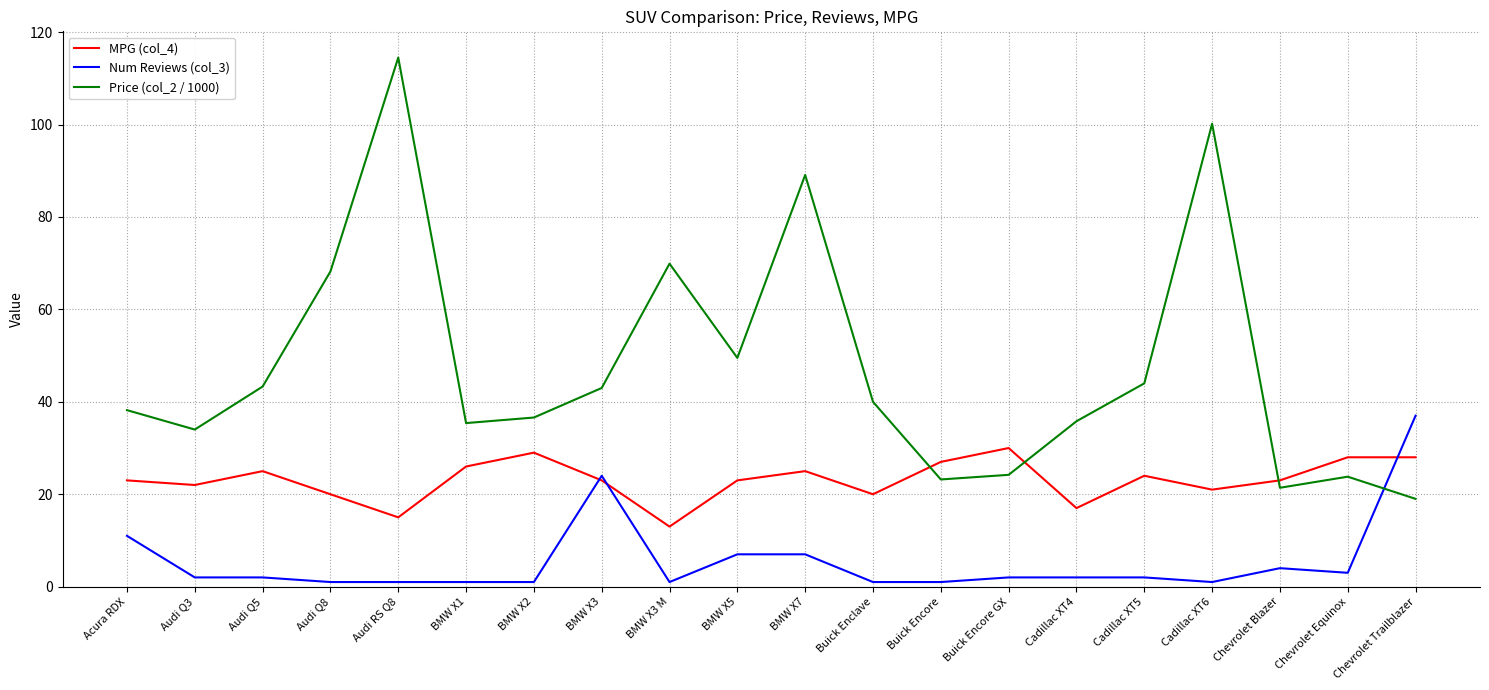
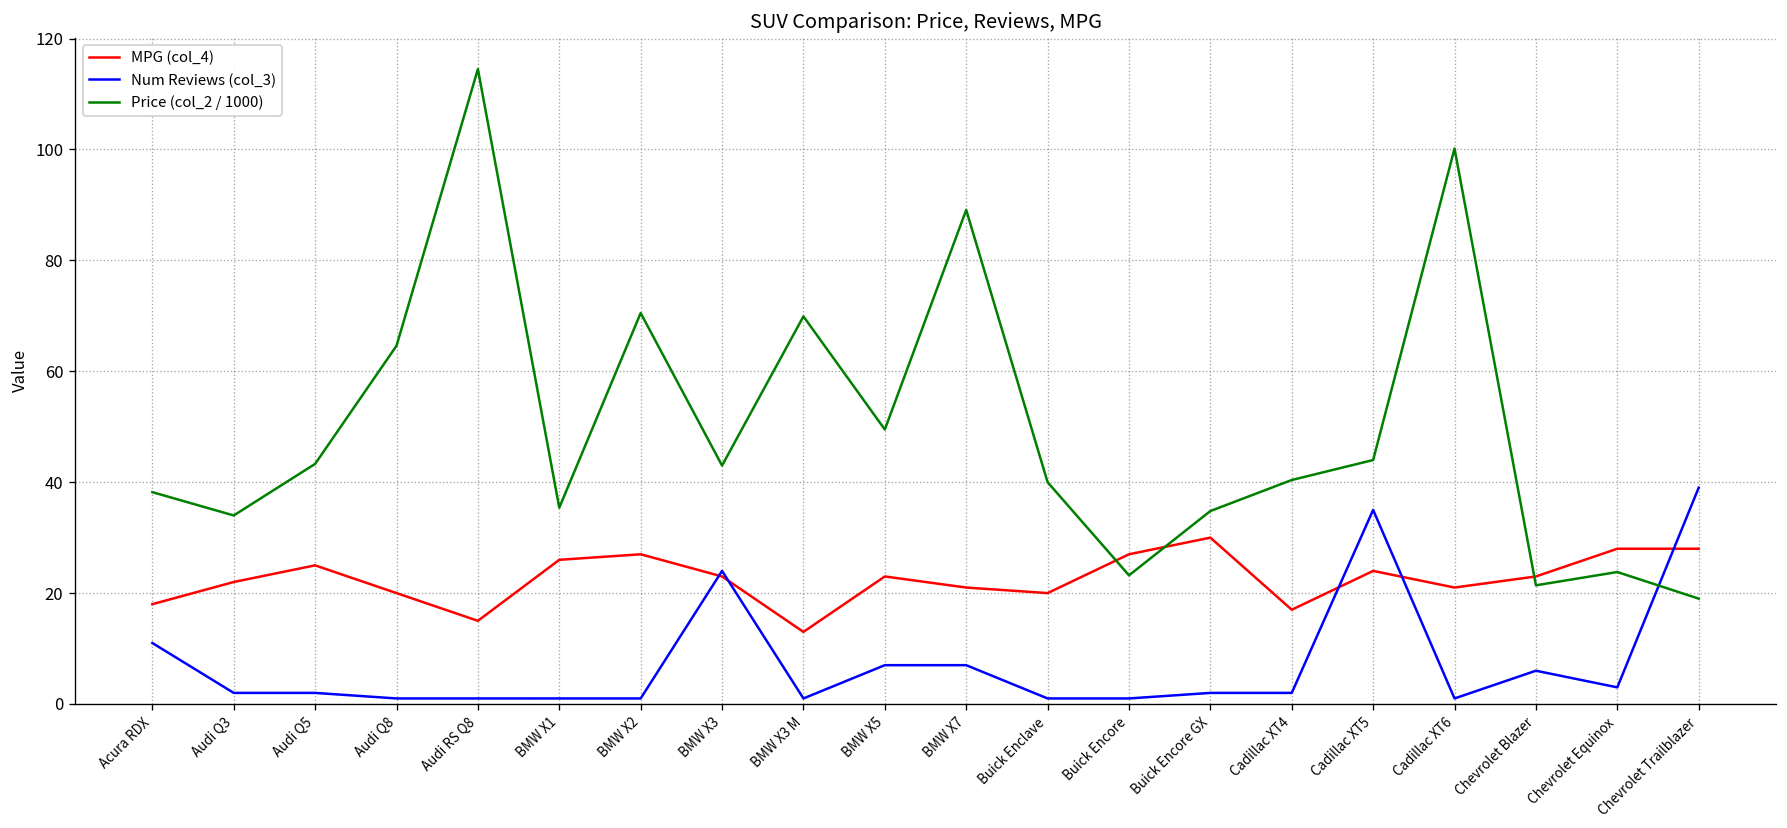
  {
    "MPG (col_4)": {
-     "Acura RDX": 23,
+     "Acura RDX": 18,
      "Audi Q3": 22,
      "Audi Q5": 25,
      "Audi Q8": 20,
      "Audi RS Q8": 15,
      "BMW X1": 26,
-     "BMW X2": 29,
+     "BMW X2": 27,
      "BMW X3": 23,
      "BMW X3 M": 13,
      "BMW X5": 23,
-     "BMW X7": 25,
+     "BMW X7": 21,
      "Buick Enclave": 20,
      "Buick Encore": 27,
      "Buick Encore GX": 30,
      "Cadillac XT4": 17,
      "Cadillac XT5": 24,
      "Cadillac XT6": 21,
      "Chevrolet Blazer": 23,
      "Chevrolet Equinox": 28,
      "Chevrolet Trailblazer": 28
    },
    "Num Reviews (col_3)": {
      "Acura RDX": 11,
      "Audi Q3": 2,
      "Audi Q5": 2,
      "Audi Q8": 1,
      "Audi RS Q8": 1,
      "BMW X1": 1,
      "BMW X2": 1,
      "BMW X3": 24,
      "BMW X3 M": 1,
      "BMW X5": 7,
      "BMW X7": 7,
      "Buick Enclave": 1,
      "Buick Encore": 1,
      "Buick Encore GX": 2,
      "Cadillac XT4": 2,
-     "Cadillac XT5": 2,
+     "Cadillac XT5": 35,
      "Cadillac XT6": 1,
-     "Chevrolet Blazer": 4,
+     "Chevrolet Blazer": 6,
      "Chevrolet Equinox": 3,
-     "Chevrolet Trailblazer": 37
+     "Chevrolet Trailblazer": 39
    },
    "Price (col_2 / 1000)": {
      "Acura RDX": 38,
      "Audi Q3": 34,
      "Audi Q5": 43,
-     "Audi Q8": 68,
+     "Audi Q8": 65,
      "Audi RS Q8": 115,
      "BMW X1": 35,
-     "BMW X2": 37,
+     "BMW X2": 71,
      "BMW X3": 43,
      "BMW X3 M": 70,
      "BMW X5": 50,
      "BMW X7": 89,
      "Buick Enclave": 40,
      "Buick Encore": 23,
-     "Buick Encore GX": 24,
-     "Cadillac XT4": 36,
+     "Buick Encore GX": 35,
+     "Cadillac XT4": 40,
      "Cadillac XT5": 44,
      "Cadillac XT6": 100,
      "Chevrolet Blazer": 21,
      "Chevrolet Equinox": 24,
      "Chevrolet Trailblazer": 19
    }
  }
